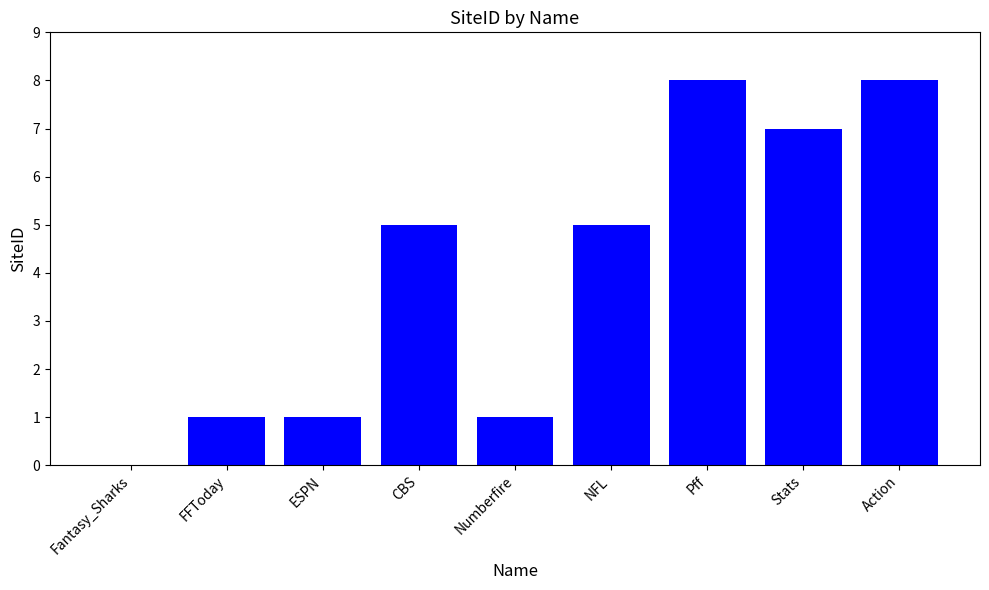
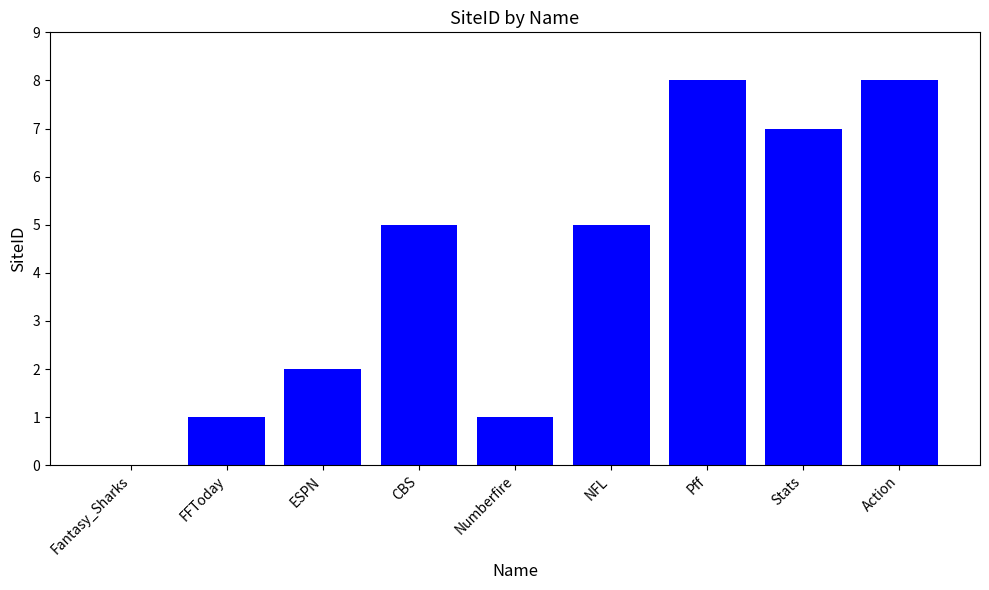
  {
    "Fantasy_Sharks": 0,
    "FFToday": 1,
-   "ESPN": 1,
+   "ESPN": 2,
    "CBS": 5,
    "Numberfire": 1,
    "NFL": 5,
    "Pff": 8,
    "Stats": 7,
    "Action": 8
  }
